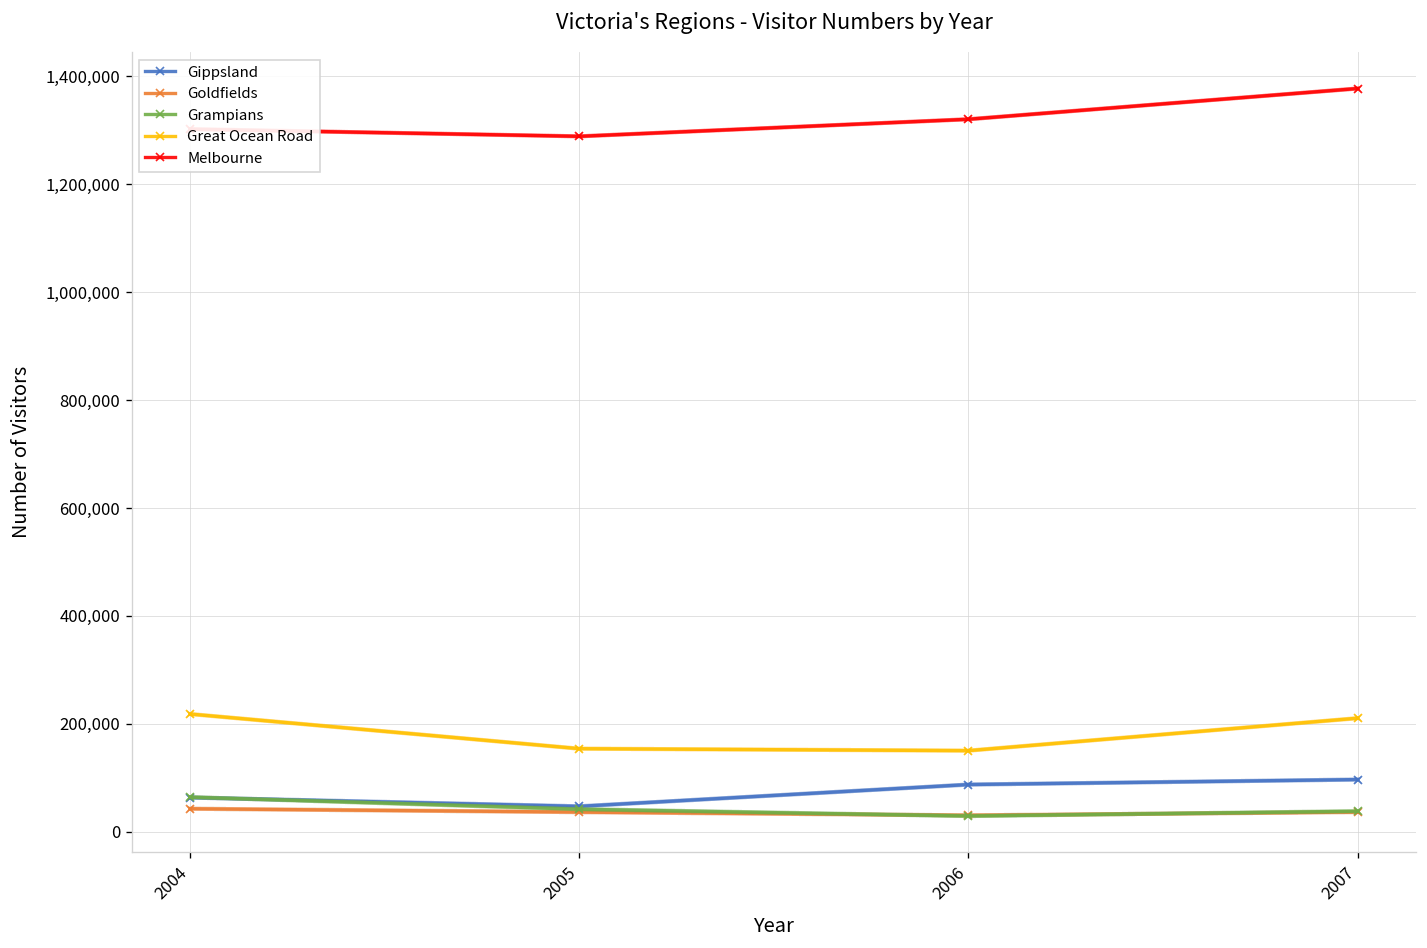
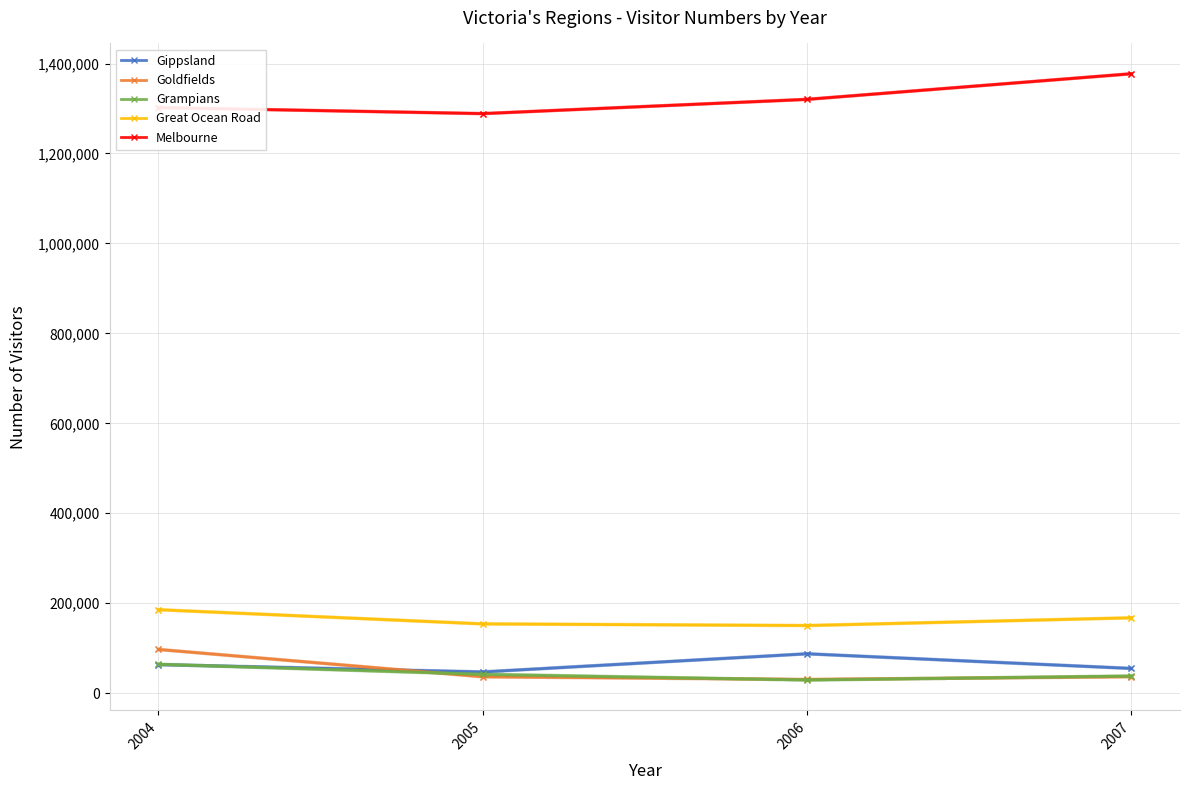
  {
    "Gippsland": {
      "2006": "90,000",
-     "2007": "100,000"
+     "2007": "50,000"
    },
    "Goldfields": {
-     "2004": "40,000"
+     "2004": "100,000"
    },
    "Great Ocean Road": {
-     "2004": "220,000",
+     "2004": "190,000",
      "2005": "150,000",
      "2006": "150,000",
-     "2007": "210,000"
+     "2007": "170,000"
    },
    "Melbourne": {
      "2005": "1,290,000",
      "2006": "1,320,000",
      "2007": "1,380,000"
    }
  }
